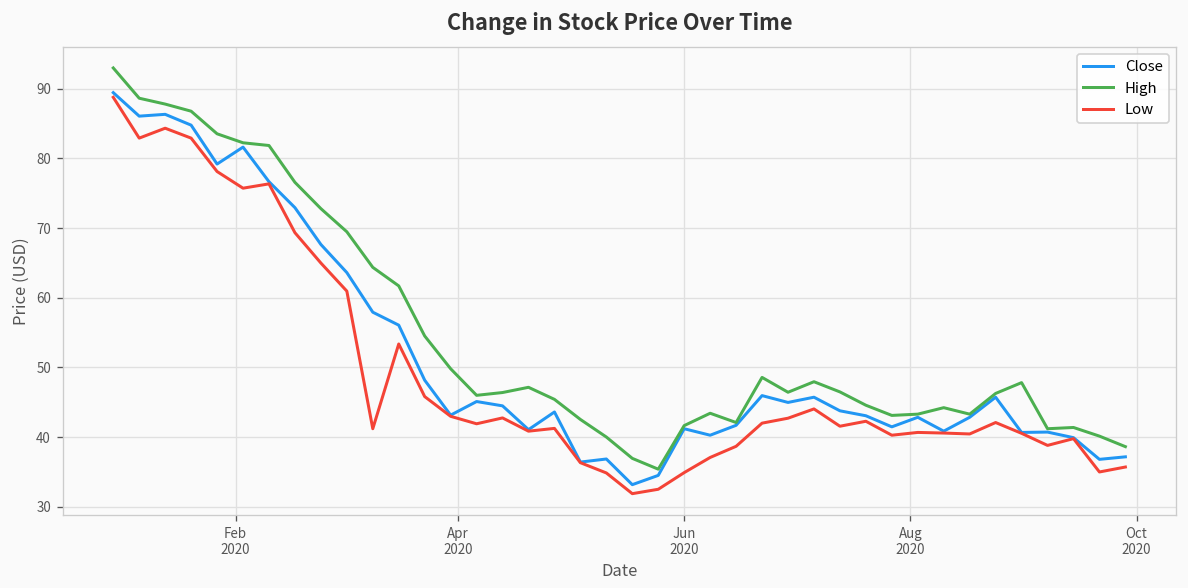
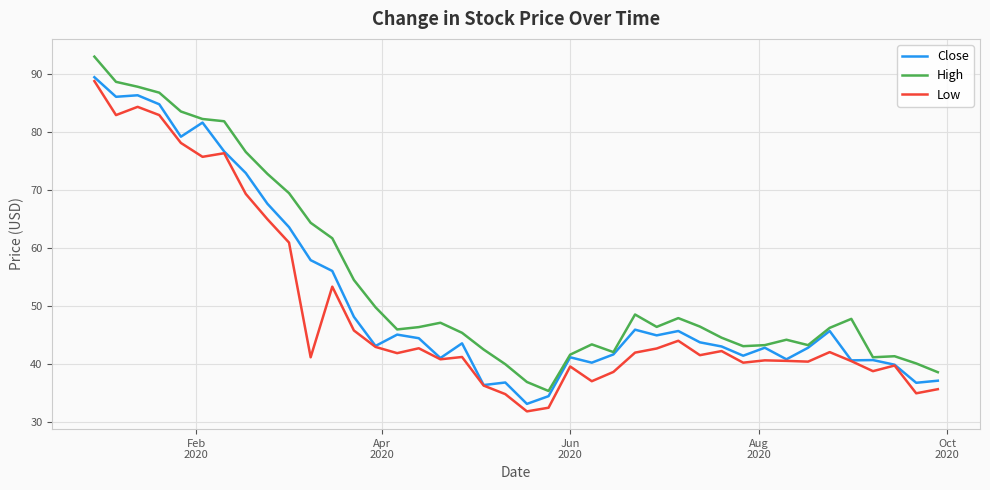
  {
    "Close": {
      "Jun 2020": 41
    },
    "High": {
      "Jun 2020": 42
    },
    "Low": {
-     "Jun 2020": 35
+     "Jun 2020": 40
    }
  }
